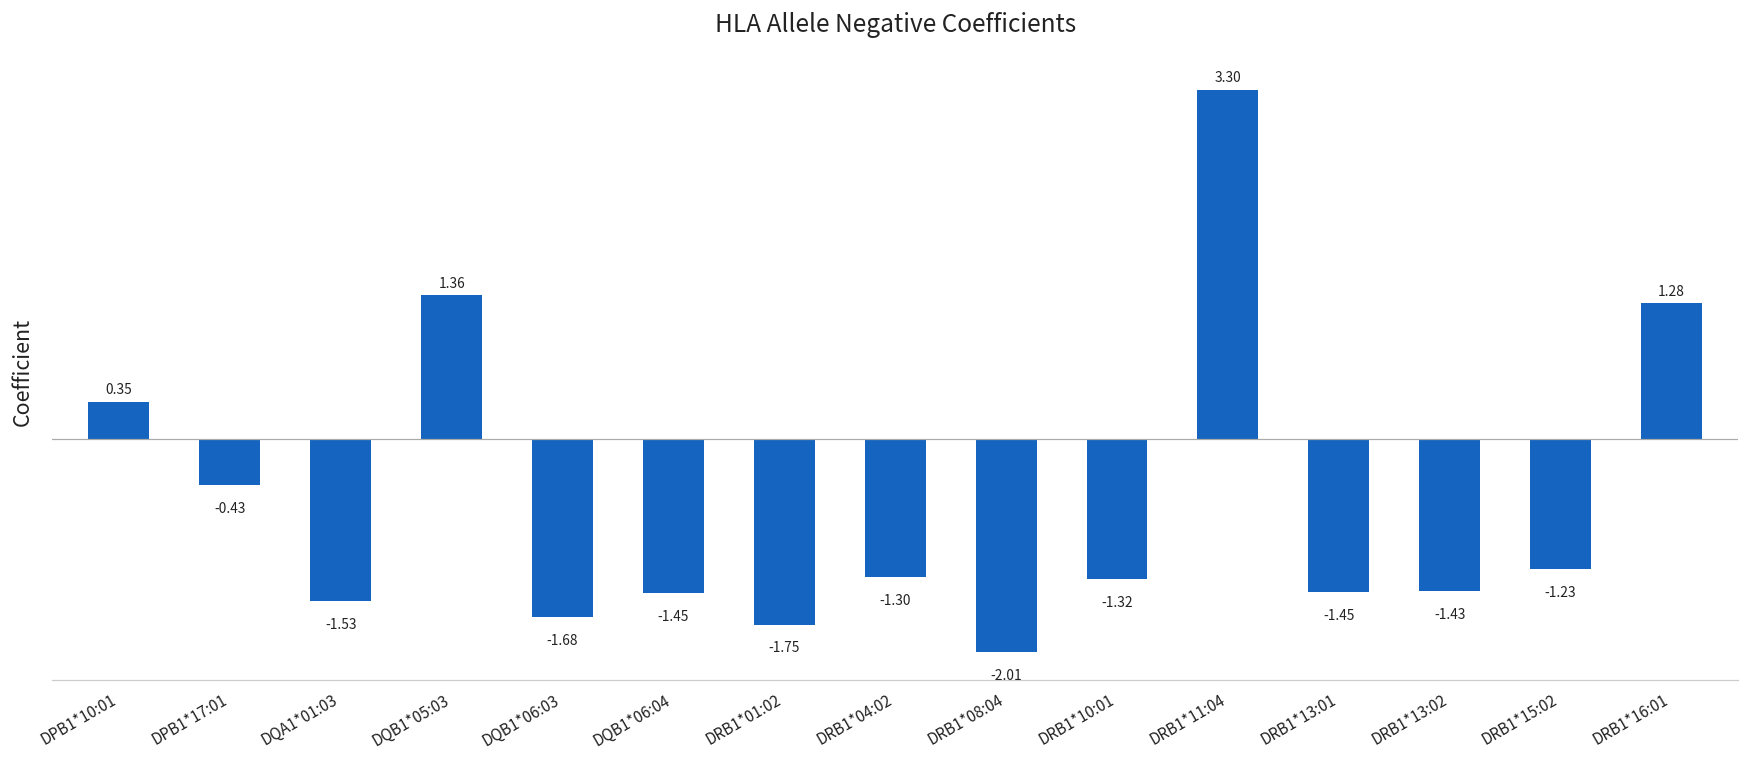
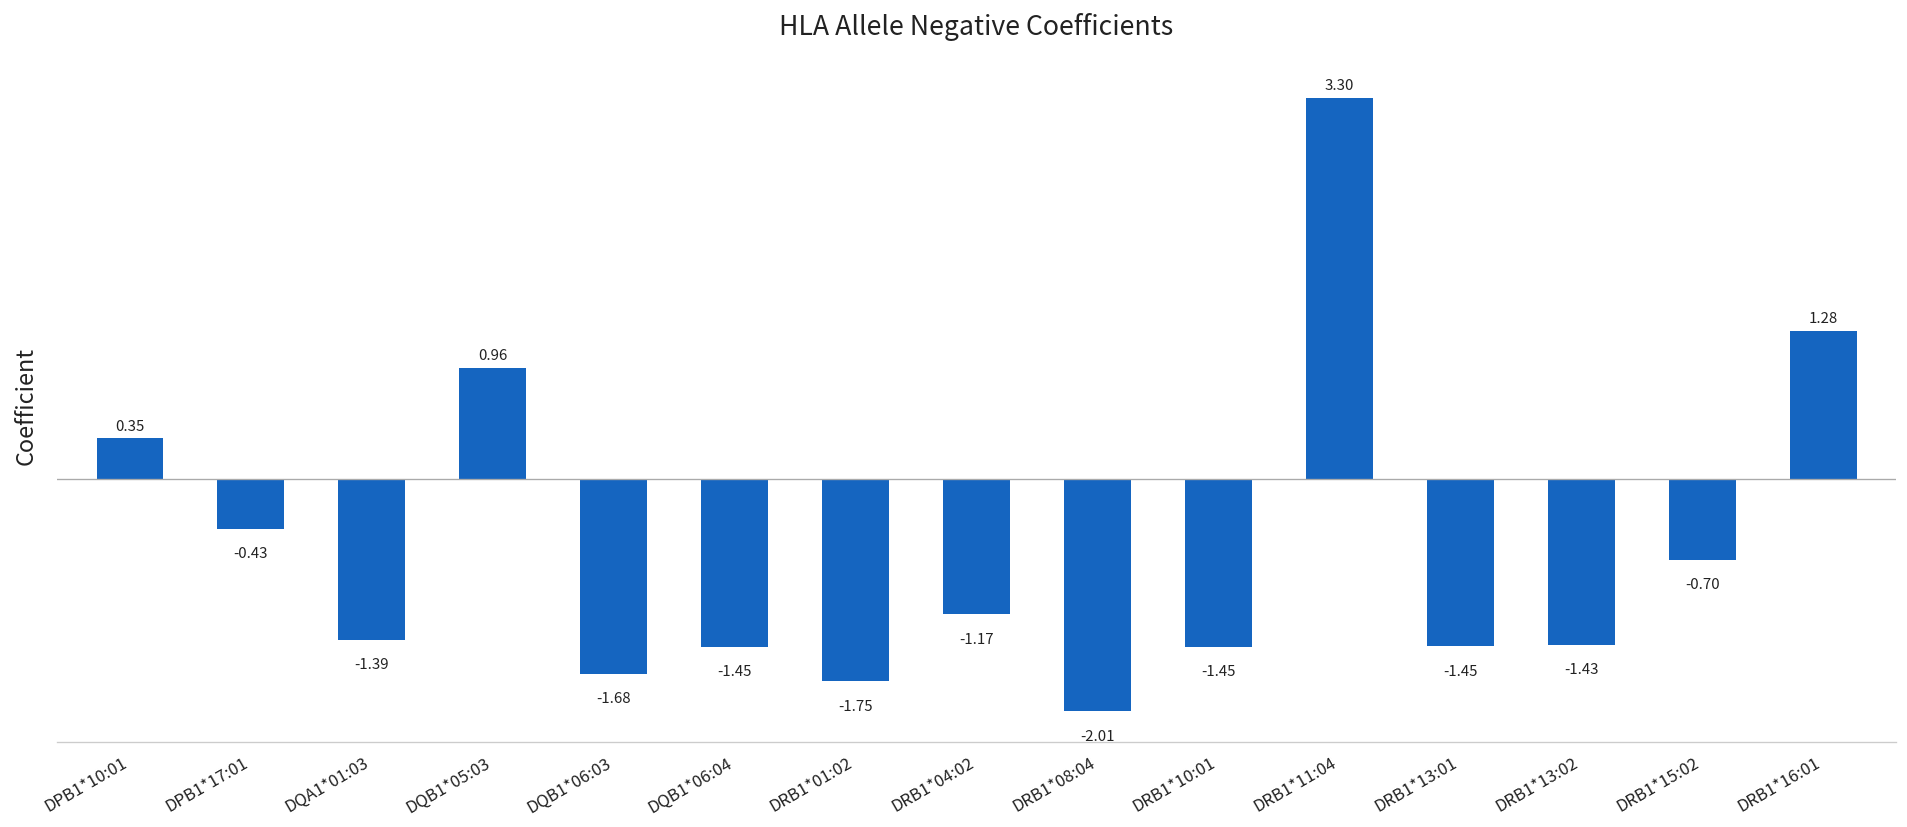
  {
    "DPB1*10:01": 0.35,
    "DPB1*17:01": -0.43,
-   "DQA1*01:03": -1.53,
-   "DQB1*05:03": 1.36,
+   "DQA1*01:03": -1.39,
+   "DQB1*05:03": 0.96,
    "DQB1*06:03": -1.68,
    "DQB1*06:04": -1.45,
    "DRB1*01:02": -1.75,
-   "DRB1*04:02": -1.30,
+   "DRB1*04:02": -1.17,
    "DRB1*08:04": -2.01,
-   "DRB1*10:01": -1.32,
+   "DRB1*10:01": -1.45,
    "DRB1*11:04": 3.30,
    "DRB1*13:01": -1.45,
    "DRB1*13:02": -1.43,
-   "DRB1*15:02": -1.23,
+   "DRB1*15:02": -0.70,
    "DRB1*16:01": 1.28
  }
